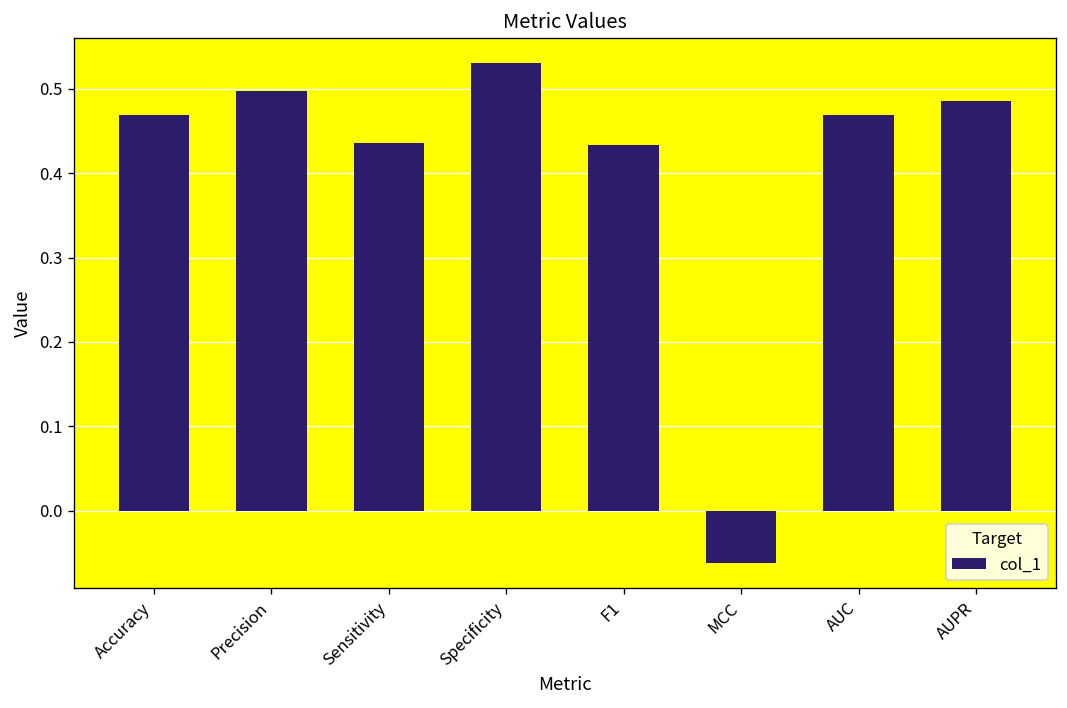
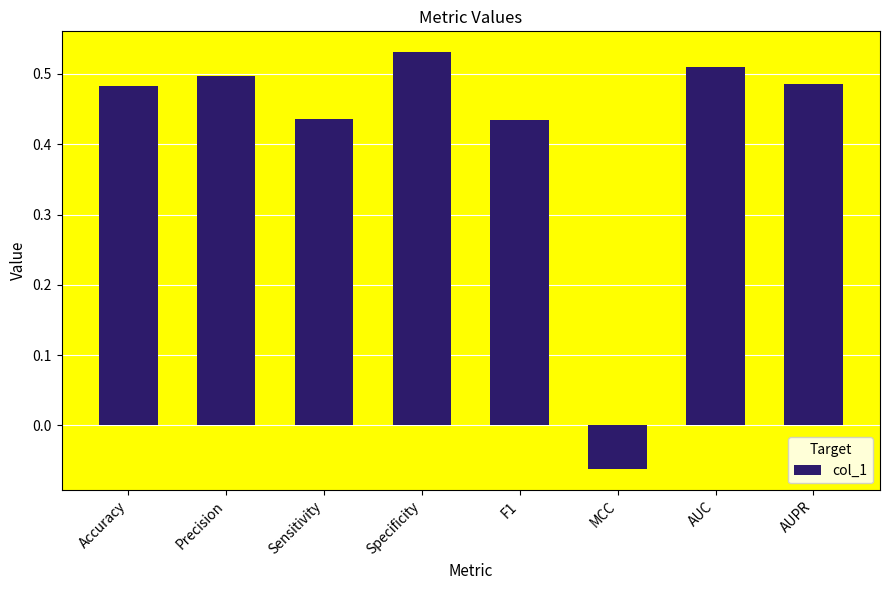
  {
-   "Accuracy": 0.47,
+   "Accuracy": 0.48,
    "Precision": 0.50,
    "Sensitivity": 0.44,
    "Specificity": 0.53,
    "F1": 0.43,
    "MCC": -0.06,
-   "AUC": 0.47,
+   "AUC": 0.51,
    "AUPR": 0.49
  }
